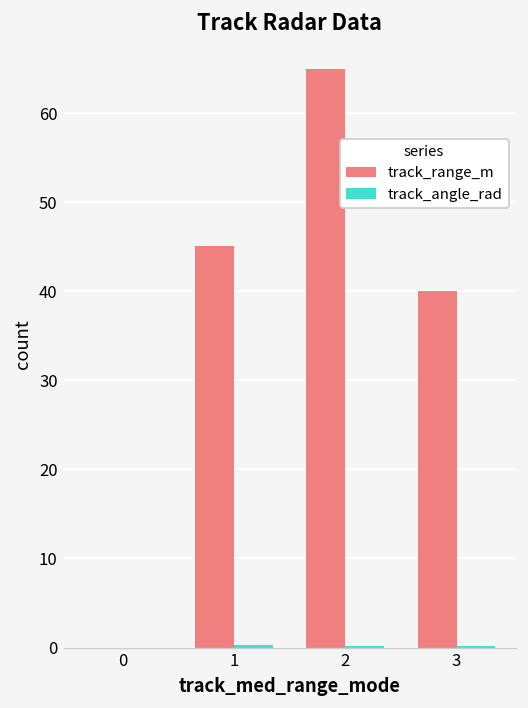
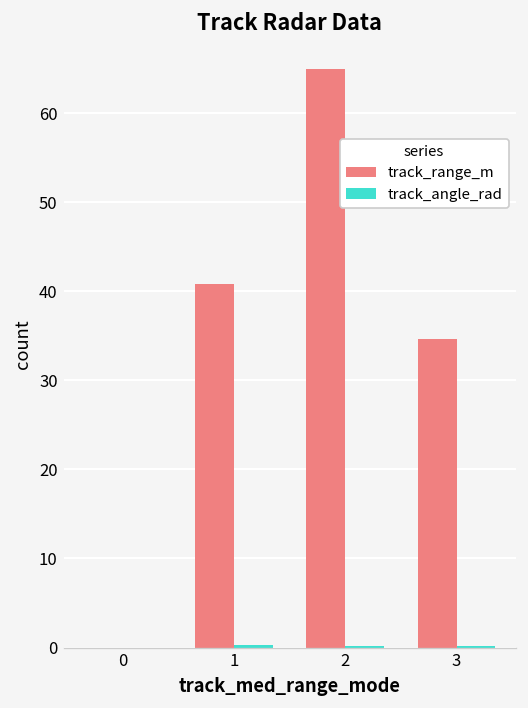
  {
    "track_range_m": {
      "0": 0,
-     "1": 45,
+     "1": 41,
      "2": 65,
-     "3": 40
+     "3": 35
    },
    "track_angle_rad": {
      "0": 0
    }
  }
